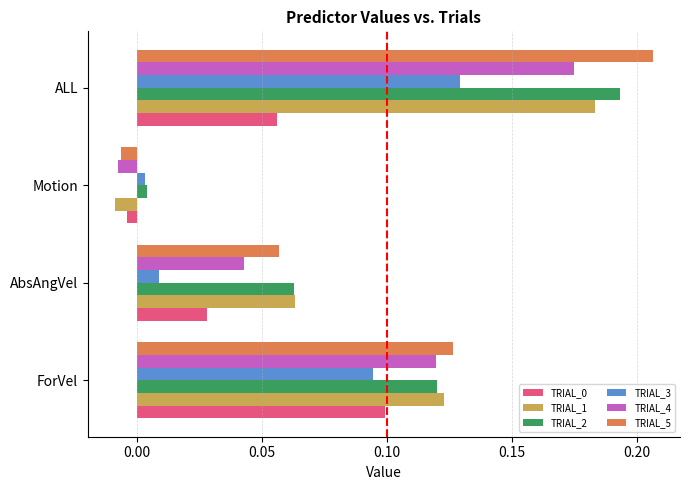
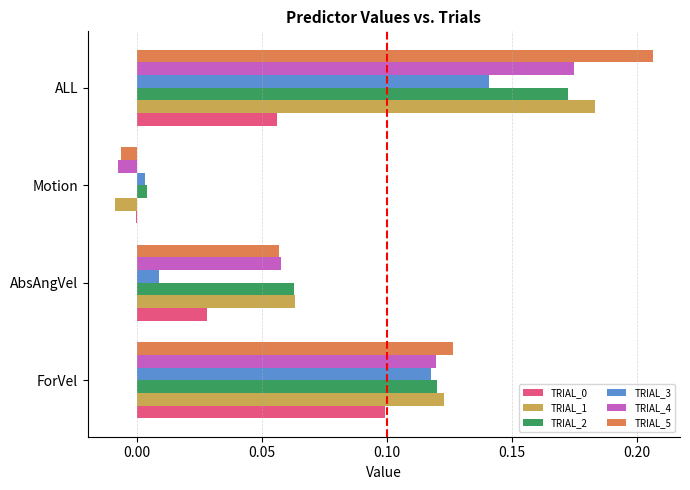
  {
    "TRIAL_0": {
      "ALL": 0.056,
-     "Motion": -0.004,
+     "Motion": 0.000,
      "AbsAngVel": 0.028,
      "ForVel": 0.099
    },
    "TRIAL_2": {
-     "ALL": 0.194,
+     "ALL": 0.172,
      "Motion": 0.004,
      "AbsAngVel": 0.063,
      "ForVel": 0.120
    },
    "TRIAL_3": {
-     "ALL": 0.129,
+     "ALL": 0.141,
      "Motion": 0.003,
      "AbsAngVel": 0.009,
-     "ForVel": 0.094
+     "ForVel": 0.118
    },
    "TRIAL_4": {
      "ALL": 0.175,
      "Motion": -0.008,
-     "AbsAngVel": 0.043,
+     "AbsAngVel": 0.058,
      "ForVel": 0.120
    }
  }
